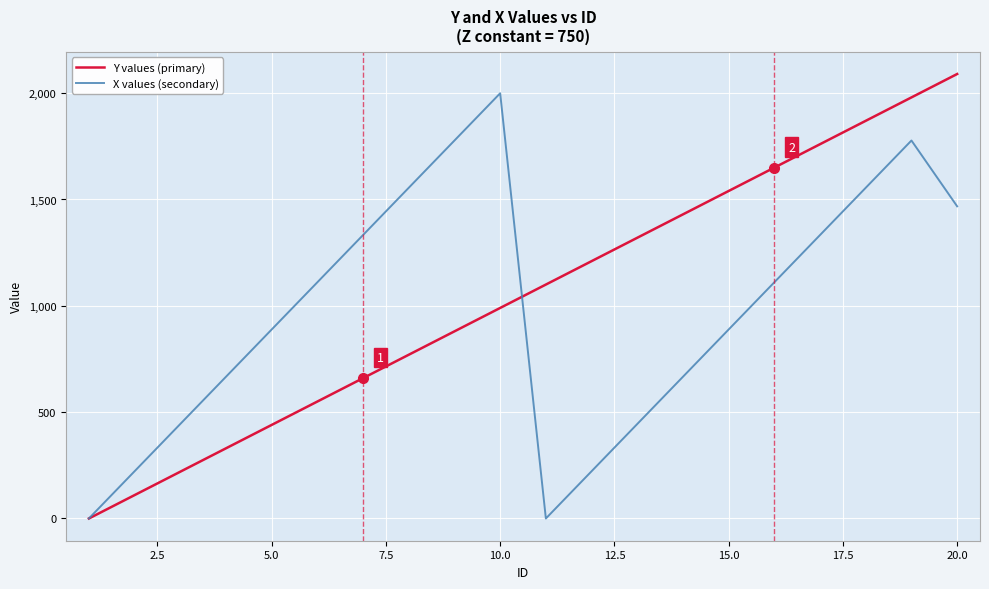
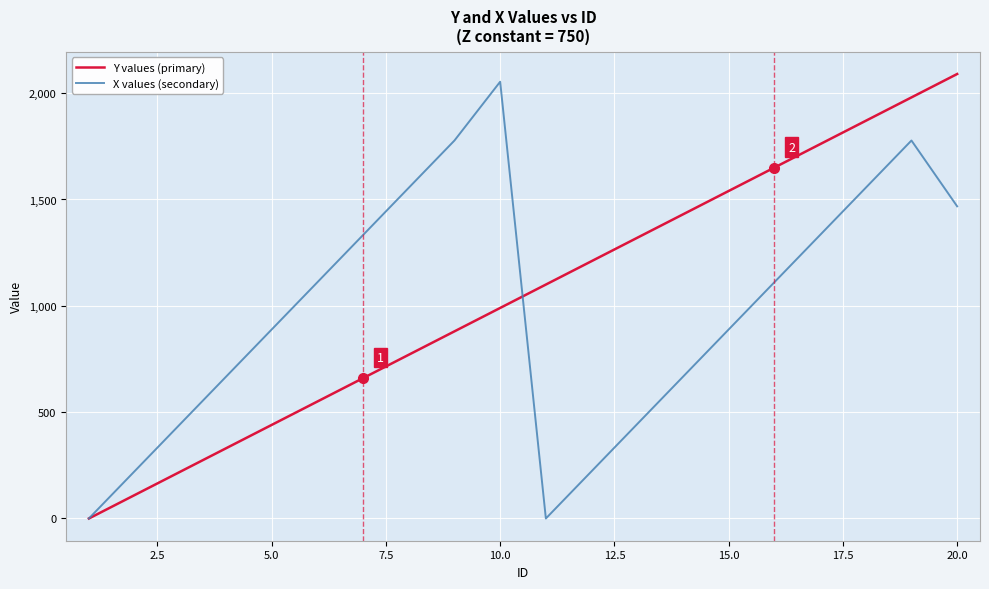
  {
    "X values (secondary)": {
      "5.0": "890",
-     "10.0": "2,000",
+     "10.0": "2,050",
      "15.0": "890",
      "20.0": "1,470"
    }
  }
